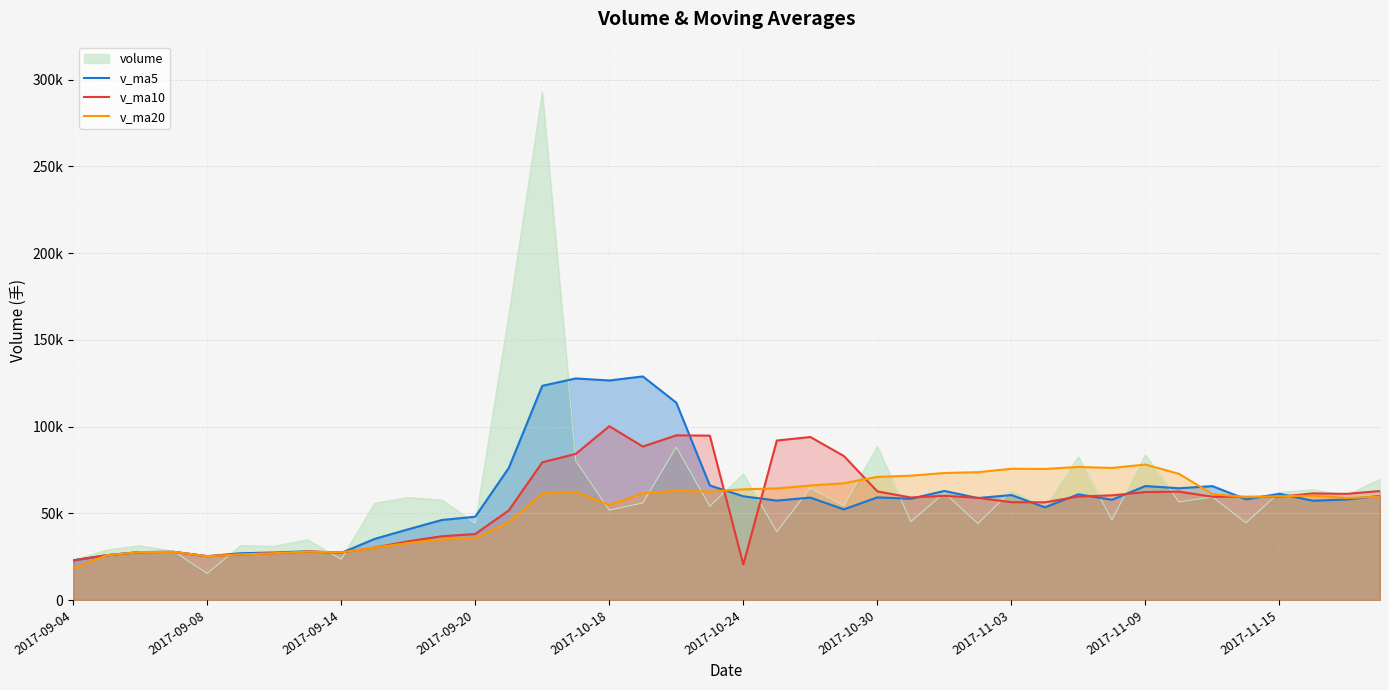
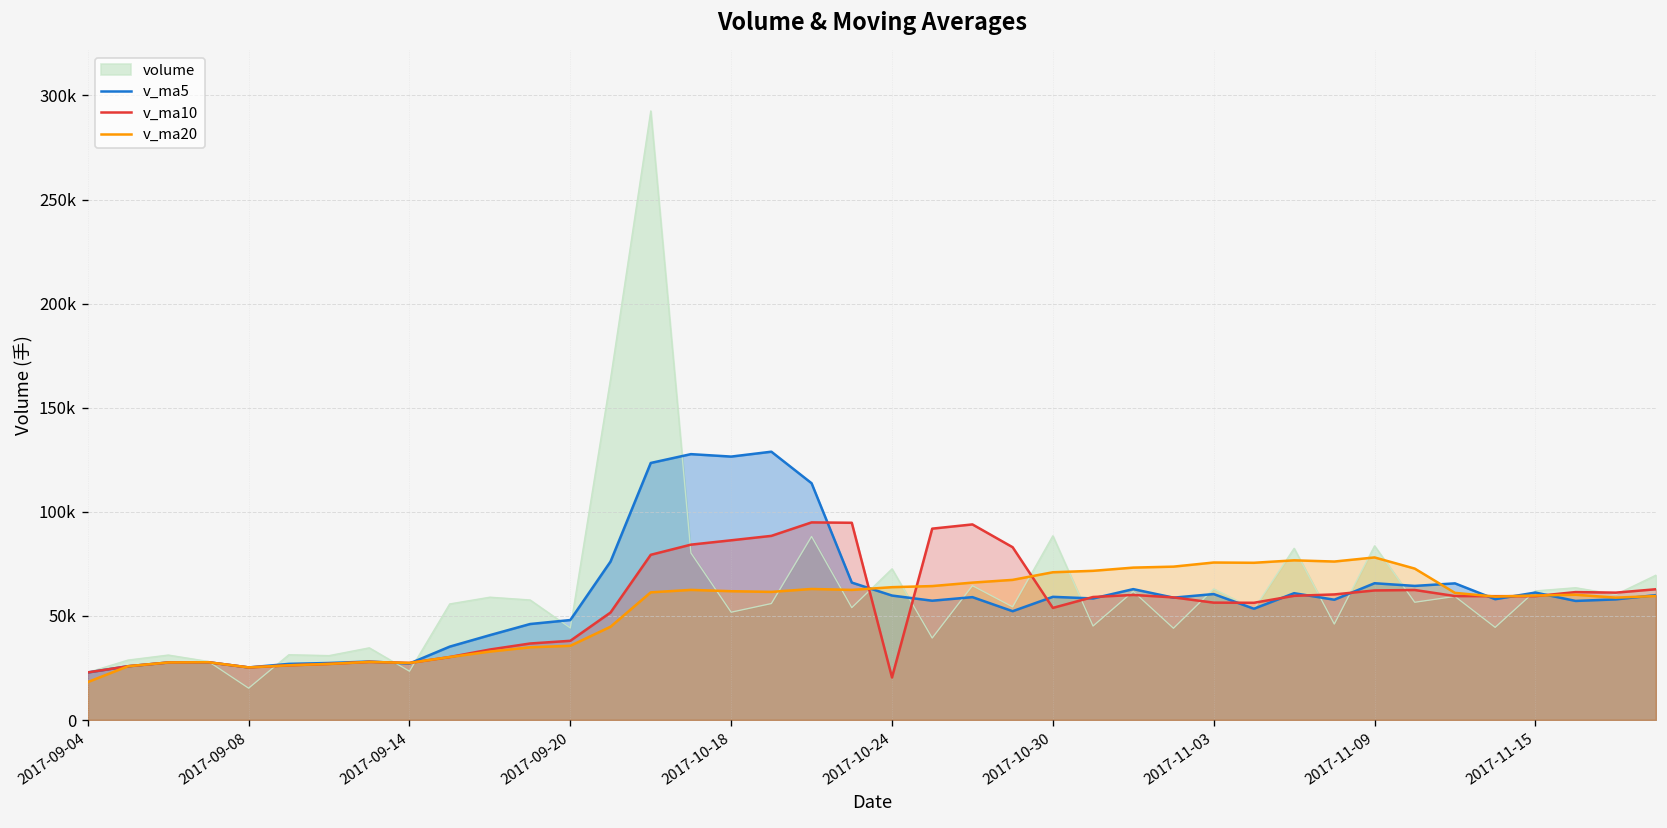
  {
    "volume": {
      "2017-09-08": 15000,
      "2017-09-14": 23000,
      "2017-09-20": 44000,
      "2017-10-18": 52000,
      "2017-10-24": 73000,
      "2017-10-30": 89000,
      "2017-11-03": 63000,
      "2017-11-09": 84000
    },
    "v_ma5": {
      "2017-09-20": 48000,
      "2017-10-18": 127000,
      "2017-10-24": 60000,
      "2017-10-30": 59000,
      "2017-11-03": 61000,
      "2017-11-09": 66000
    },
    "v_ma10": {
      "2017-09-20": 38000,
-     "2017-10-18": 100000,
+     "2017-10-18": 86000,
      "2017-10-24": 20000,
-     "2017-10-30": 63000,
+     "2017-10-30": 54000,
      "2017-11-03": 56000,
      "2017-11-09": 62000
    },
    "v_ma20": {
      "2017-09-04": 18000,
      "2017-09-20": 36000,
-     "2017-10-18": 55000,
+     "2017-10-18": 62000,
      "2017-10-24": 64000,
      "2017-10-30": 71000,
      "2017-11-03": 76000,
      "2017-11-09": 78000
    }
  }
